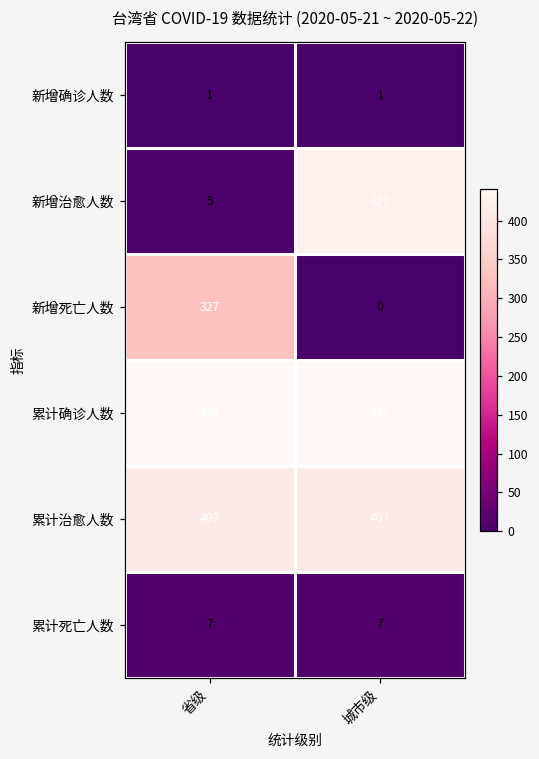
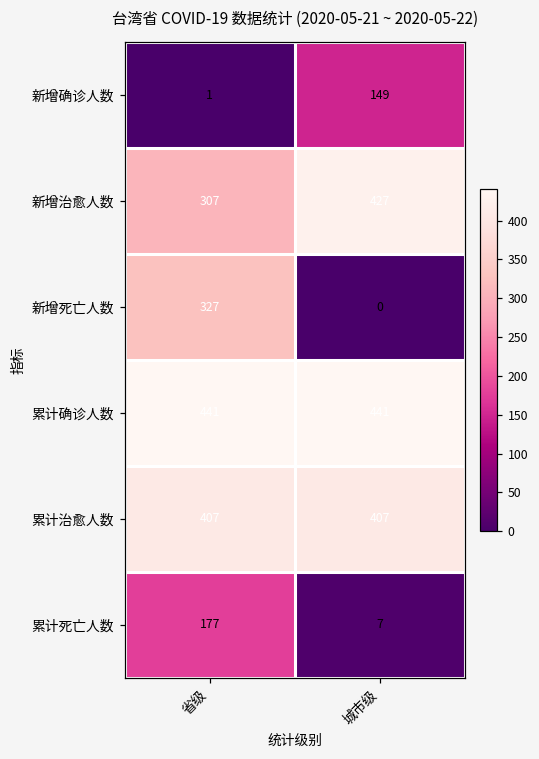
  {
    "新增确诊人数": {
      "省级": 1,
-     "城市级": 1
+     "城市级": 149
    },
    "新增治愈人数": {
-     "省级": 5
+     "省级": 307
    },
    "新增死亡人数": {
      "省级": 327,
      "城市级": 0
    },
    "累计死亡人数": {
-     "省级": 7,
+     "省级": 177,
      "城市级": 7
    }
  }
